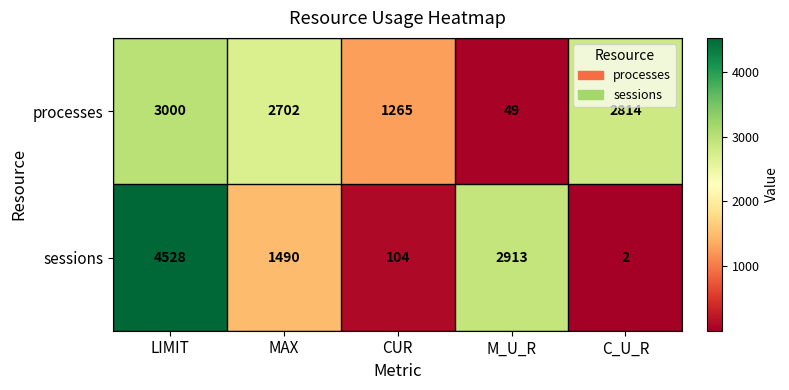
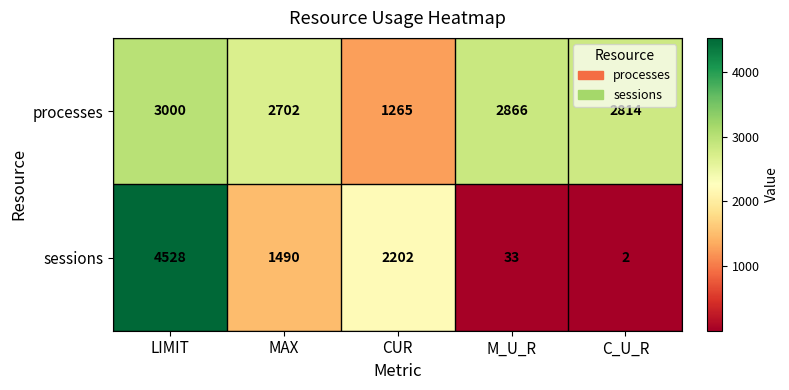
  {
    "processes": {
      "LIMIT": 3000,
      "MAX": 2702,
      "CUR": 1265,
-     "M_U_R": 49
+     "M_U_R": 2866
    },
    "sessions": {
      "LIMIT": 4528,
      "MAX": 1490,
-     "CUR": 104,
-     "M_U_R": 2913,
+     "CUR": 2202,
+     "M_U_R": 33,
      "C_U_R": 2
    }
  }
